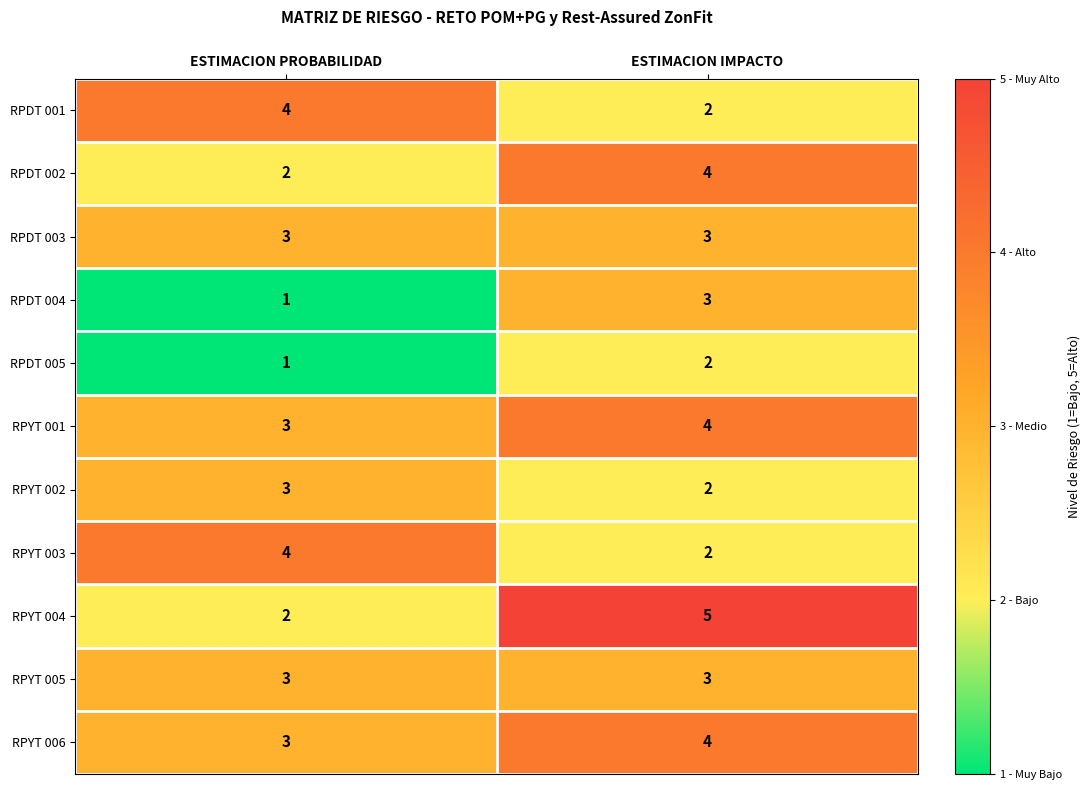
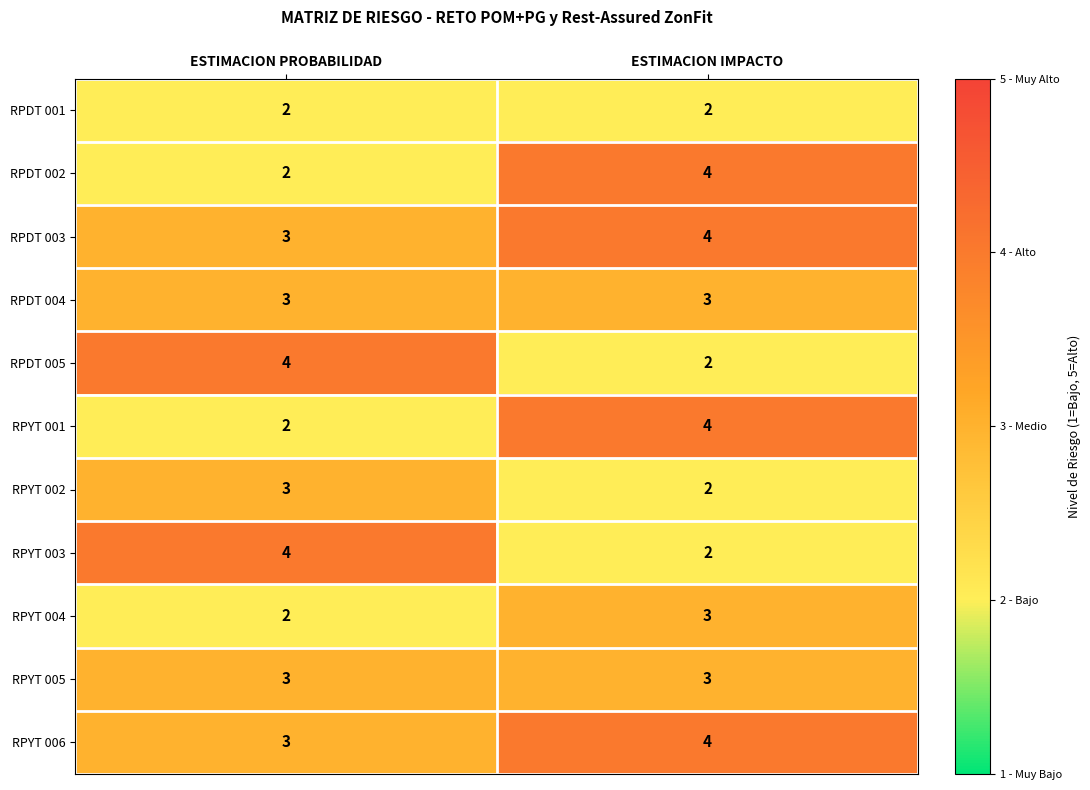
  {
    "RPDT 001": {
-     "ESTIMACION PROBABILIDAD": 4,
+     "ESTIMACION PROBABILIDAD": 2,
      "ESTIMACION IMPACTO": 2
    },
    "RPDT 002": {
      "ESTIMACION PROBABILIDAD": 2,
      "ESTIMACION IMPACTO": 4
    },
    "RPDT 003": {
      "ESTIMACION PROBABILIDAD": 3,
-     "ESTIMACION IMPACTO": 3
+     "ESTIMACION IMPACTO": 4
    },
    "RPDT 004": {
-     "ESTIMACION PROBABILIDAD": 1,
+     "ESTIMACION PROBABILIDAD": 3,
      "ESTIMACION IMPACTO": 3
    },
    "RPDT 005": {
-     "ESTIMACION PROBABILIDAD": 1,
+     "ESTIMACION PROBABILIDAD": 4,
      "ESTIMACION IMPACTO": 2
    },
    "RPYT 001": {
-     "ESTIMACION PROBABILIDAD": 3,
+     "ESTIMACION PROBABILIDAD": 2,
      "ESTIMACION IMPACTO": 4
    },
    "RPYT 002": {
      "ESTIMACION PROBABILIDAD": 3,
      "ESTIMACION IMPACTO": 2
    },
    "RPYT 003": {
      "ESTIMACION PROBABILIDAD": 4,
      "ESTIMACION IMPACTO": 2
    },
    "RPYT 004": {
      "ESTIMACION PROBABILIDAD": 2,
-     "ESTIMACION IMPACTO": 5
+     "ESTIMACION IMPACTO": 3
    },
    "RPYT 005": {
      "ESTIMACION PROBABILIDAD": 3,
      "ESTIMACION IMPACTO": 3
    },
    "RPYT 006": {
      "ESTIMACION PROBABILIDAD": 3,
      "ESTIMACION IMPACTO": 4
    }
  }
